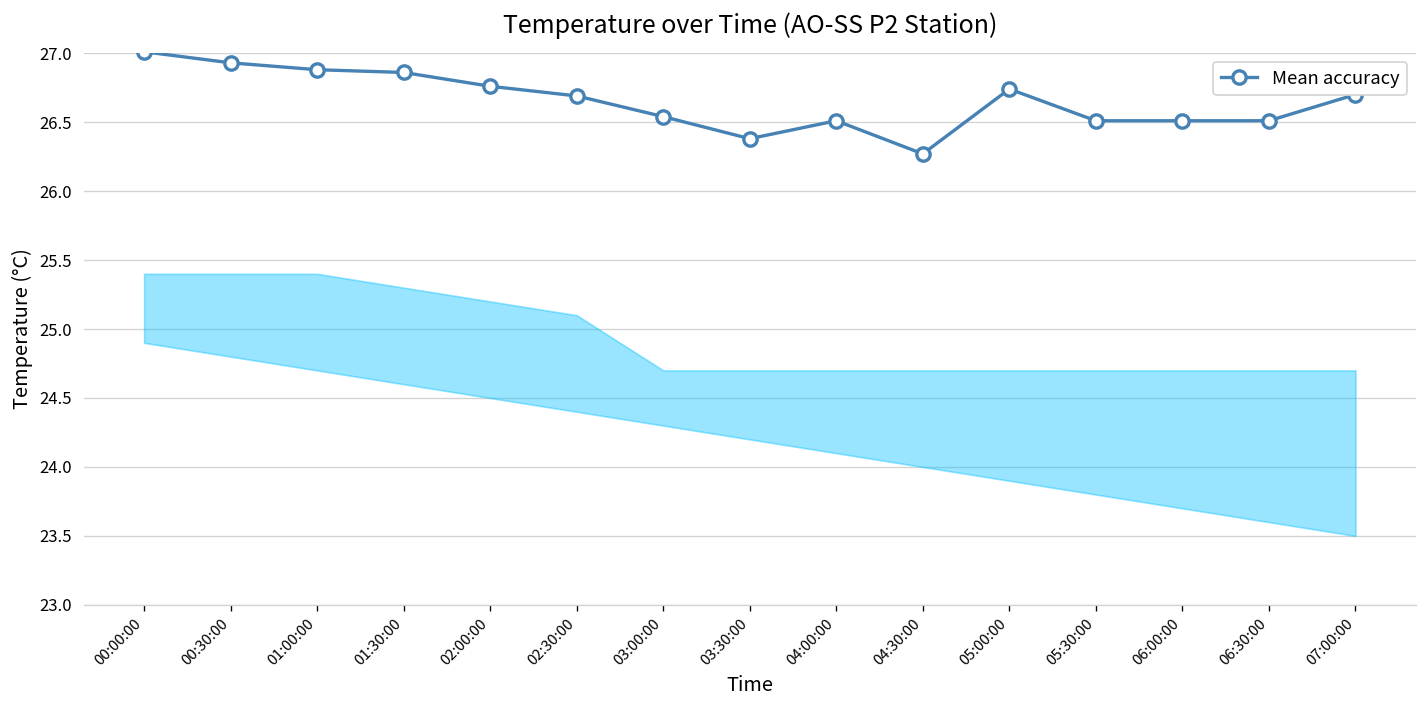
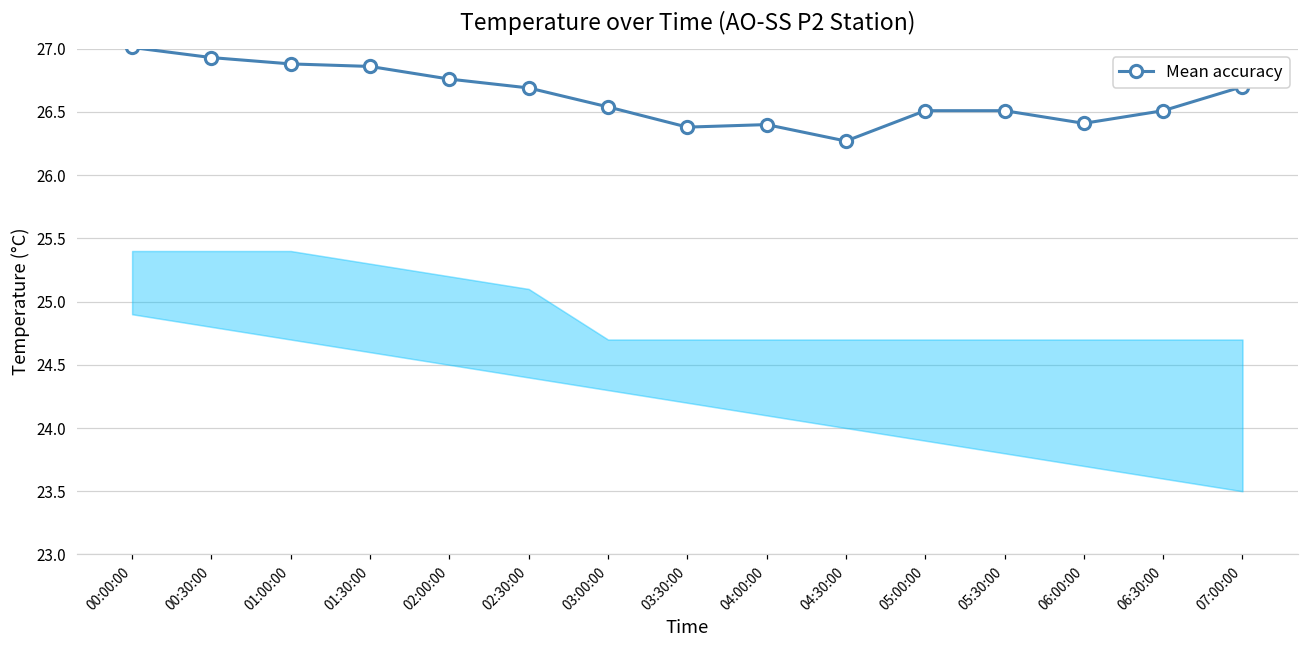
  {
    "Mean accuracy": {
      "00:00:00": 27.01,
      "00:30:00": 26.93,
      "01:00:00": 26.88,
      "01:30:00": 26.86,
      "02:00:00": 26.76,
      "02:30:00": 26.69,
      "03:00:00": 26.54,
      "03:30:00": 26.38,
-     "04:00:00": 26.51,
+     "04:00:00": 26.40,
      "04:30:00": 26.27,
-     "05:00:00": 26.74,
+     "05:00:00": 26.51,
      "05:30:00": 26.51,
-     "06:00:00": 26.51,
+     "06:00:00": 26.41,
      "06:30:00": 26.51
    }
  }
